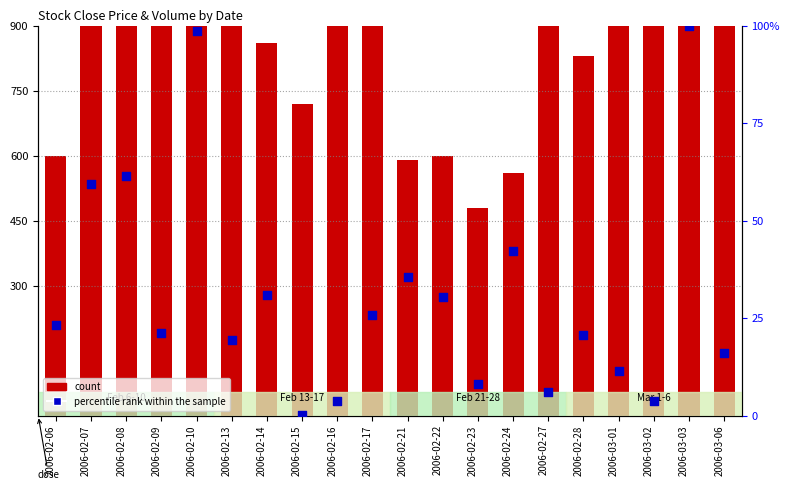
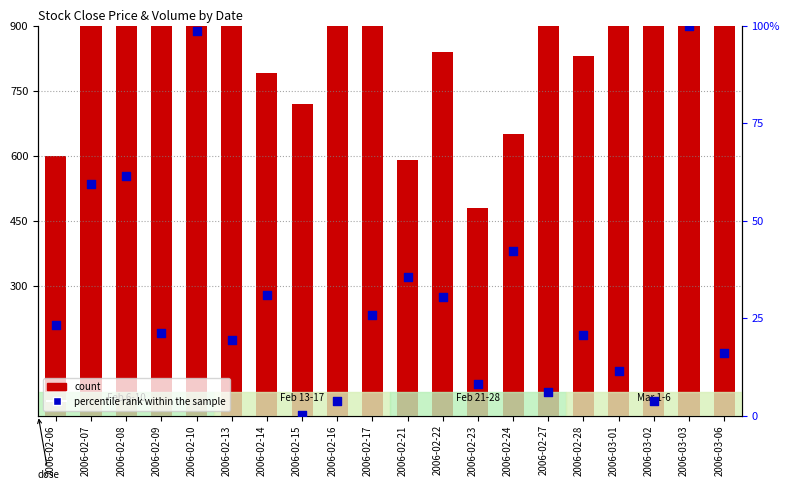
  {
    "count": {
      "2006-02-06": 600,
      "2006-02-07": 900,
-     "2006-02-14": 860,
+     "2006-02-14": 790,
      "2006-02-21": 590,
-     "2006-02-22": 600,
-     "2006-02-24": 560,
+     "2006-02-22": 840,
+     "2006-02-24": 650,
      "2006-02-27": 900,
      "2006-02-28": 830
    }
  }
